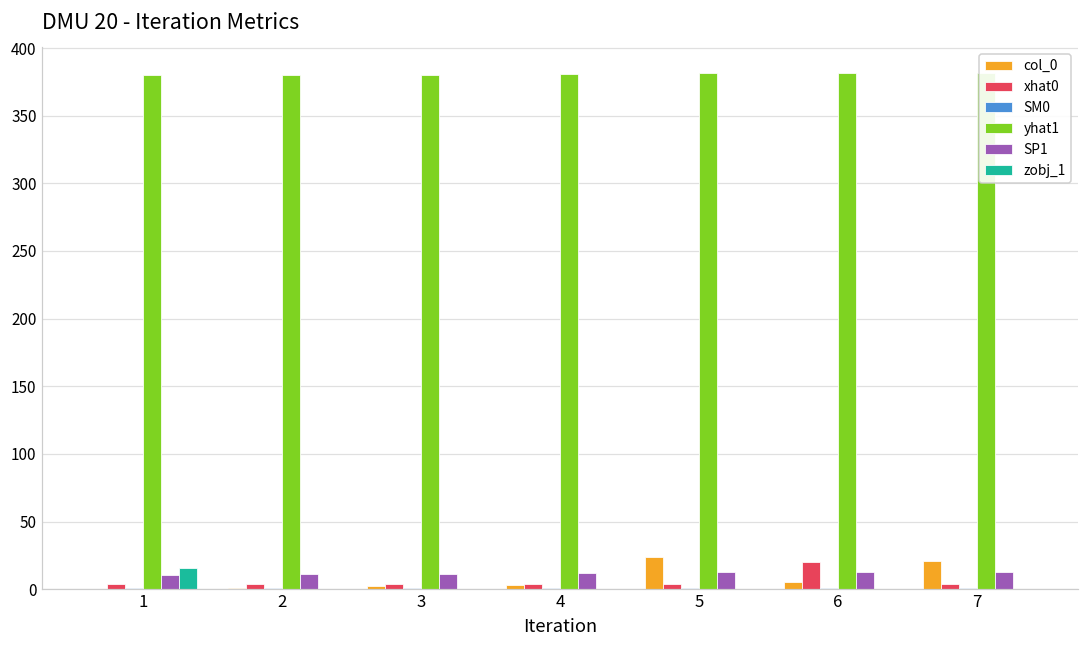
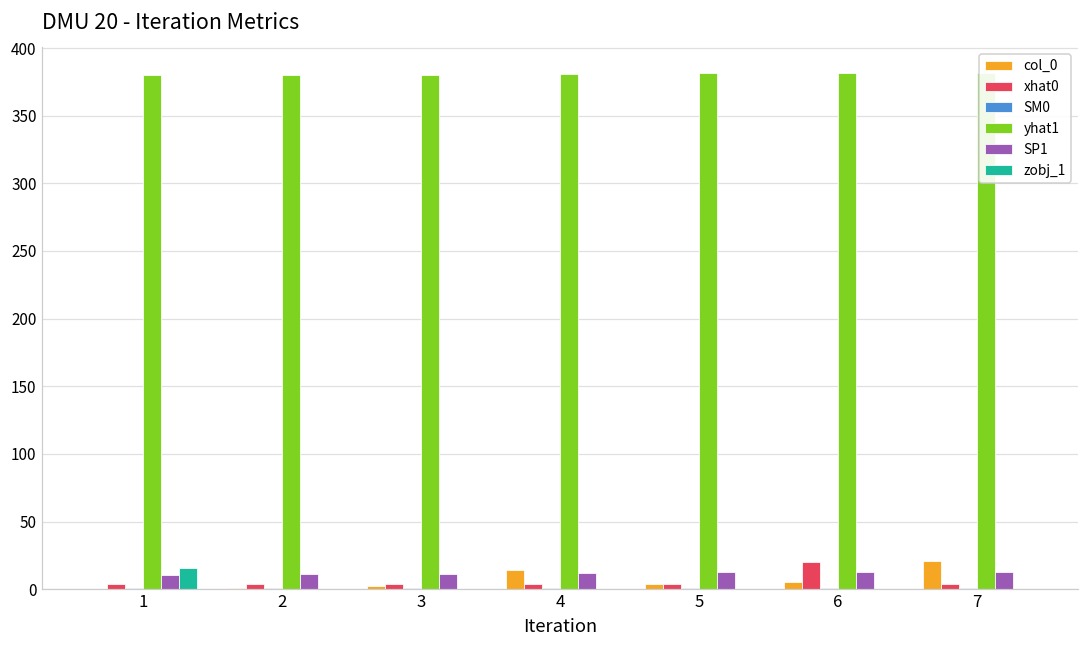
  {
    "col_0": {
      "1": 0,
-     "4": 3,
-     "5": 24,
+     "4": 14,
+     "5": 4,
      "6": 5,
      "7": 21
    },
    "xhat0": {
      "1": 4,
      "2": 4,
      "3": 4,
      "4": 4,
      "5": 4,
      "6": 20,
      "7": 4
    },
    "yhat1": {
      "1": 380,
      "2": 380,
      "3": 380,
      "4": 381,
      "5": 382,
      "6": 382
    },
    "SP1": {
      "1": 11,
      "2": 11,
      "3": 11,
      "4": 12,
      "5": 13,
      "6": 13,
      "7": 13
    },
    "zobj_1": {
      "1": 16
    }
  }
